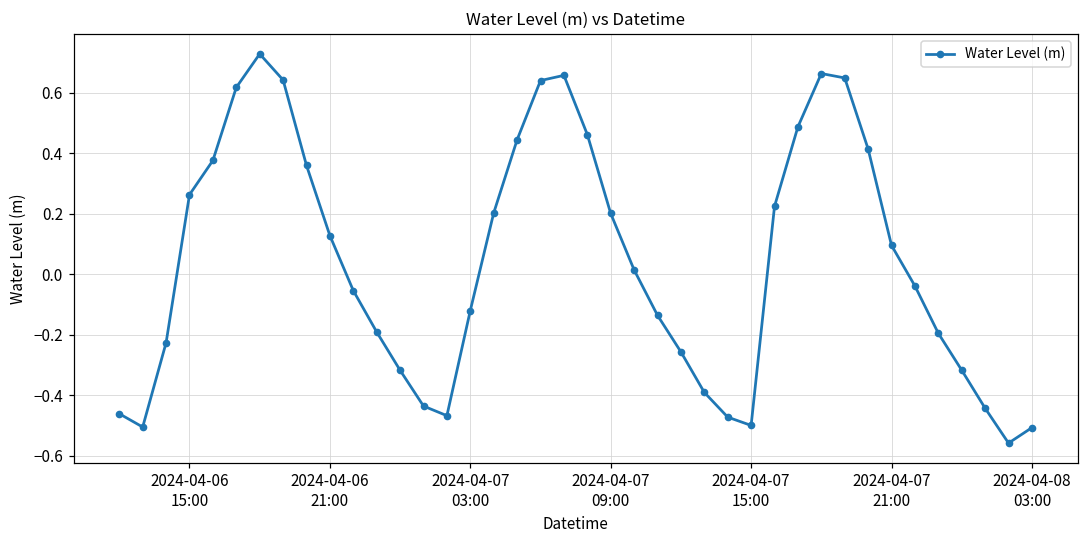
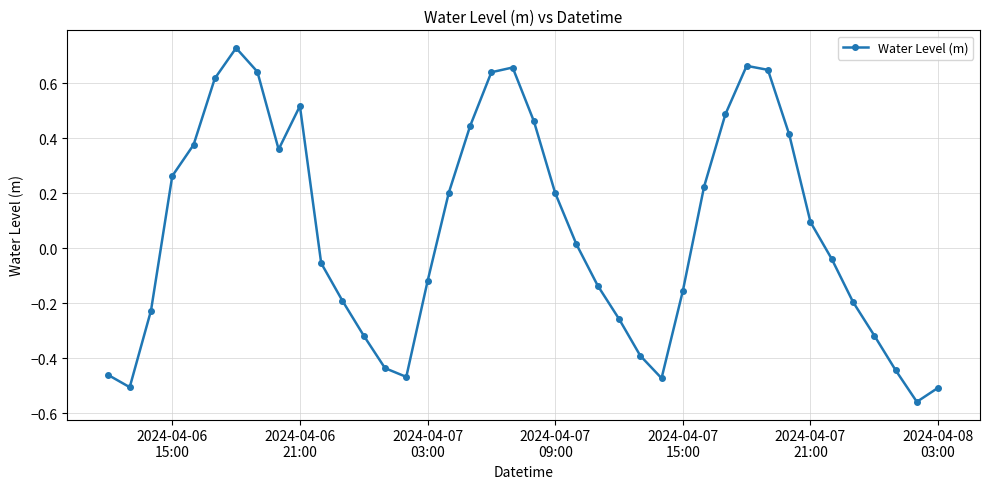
  {
    "2024-04-06 15:00": 0.26,
-   "2024-04-06 21:00": 0.13,
+   "2024-04-06 21:00": 0.52,
    "2024-04-07 03:00": -0.12,
    "2024-04-07 09:00": 0.20,
-   "2024-04-07 15:00": -0.50,
+   "2024-04-07 15:00": -0.15,
    "2024-04-07 21:00": 0.10,
    "2024-04-08 03:00": -0.51
  }
